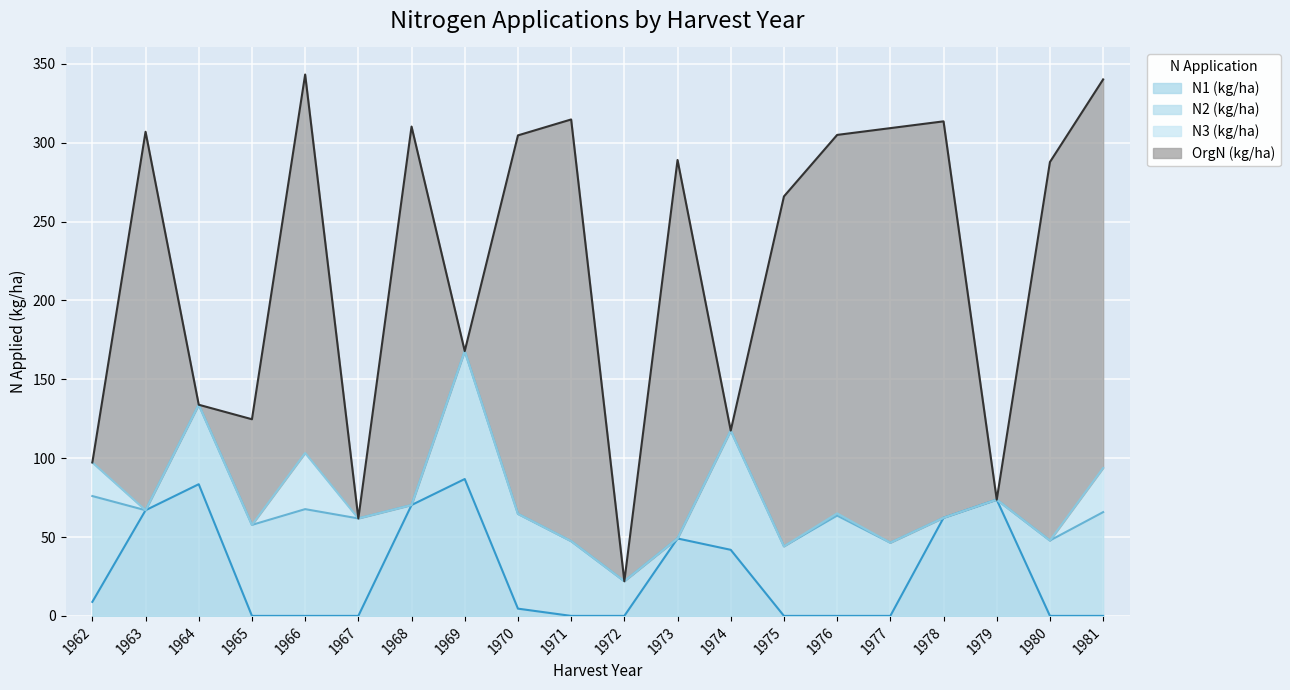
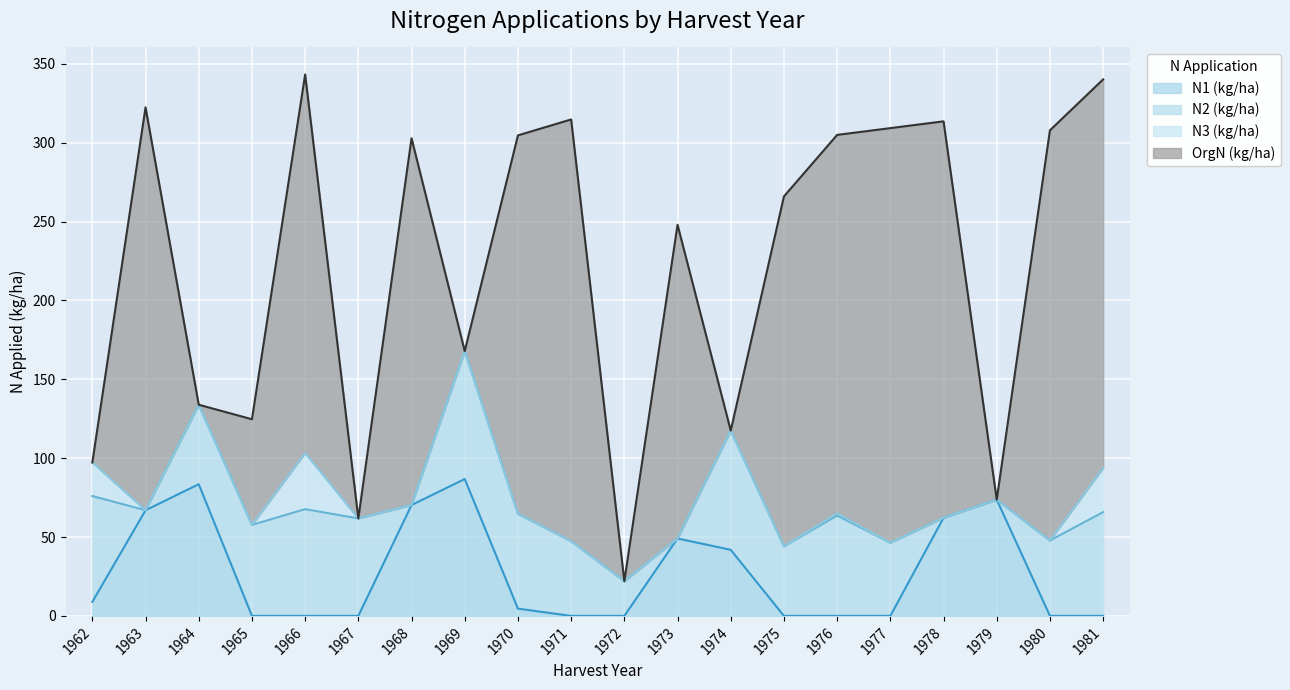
  {
    "OrgN (kg/ha)": {
-     "1963": 240,
+     "1963": 256,
      "1965": 67,
      "1966": 240,
-     "1968": 240,
+     "1968": 233,
      "1970": 240,
      "1971": 267,
-     "1973": 240,
+     "1973": 199,
      "1975": 222,
      "1976": 240,
      "1977": 263,
      "1978": 251,
-     "1980": 240,
+     "1980": 260,
      "1981": 246
    }
  }
